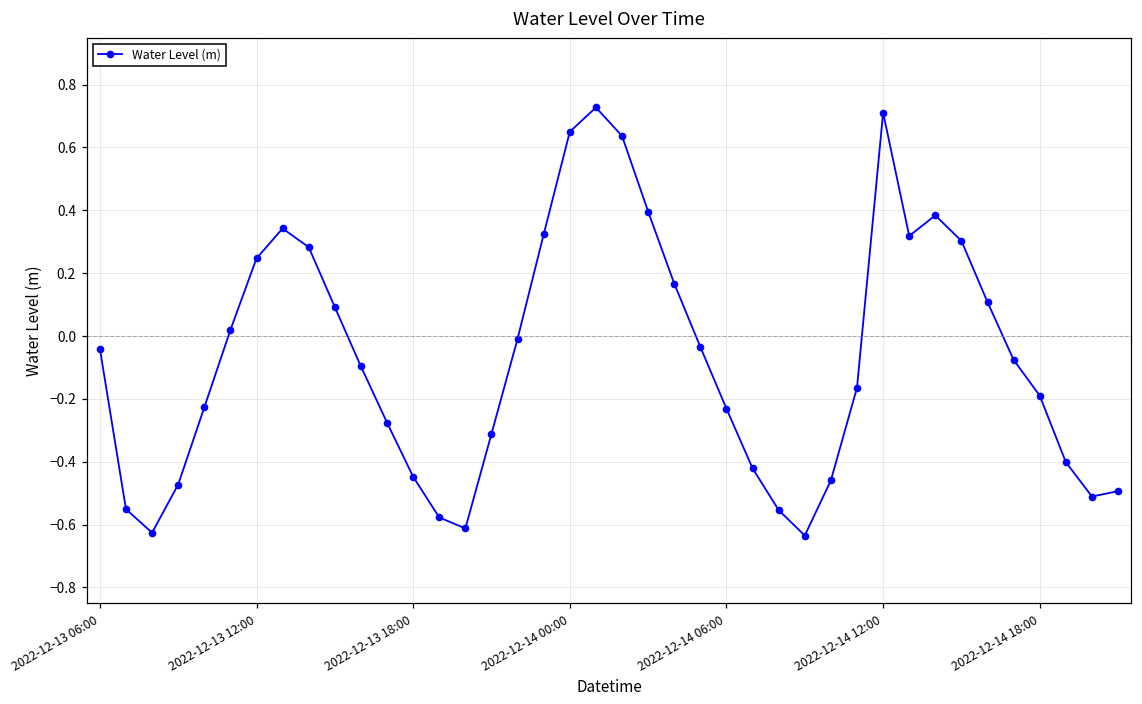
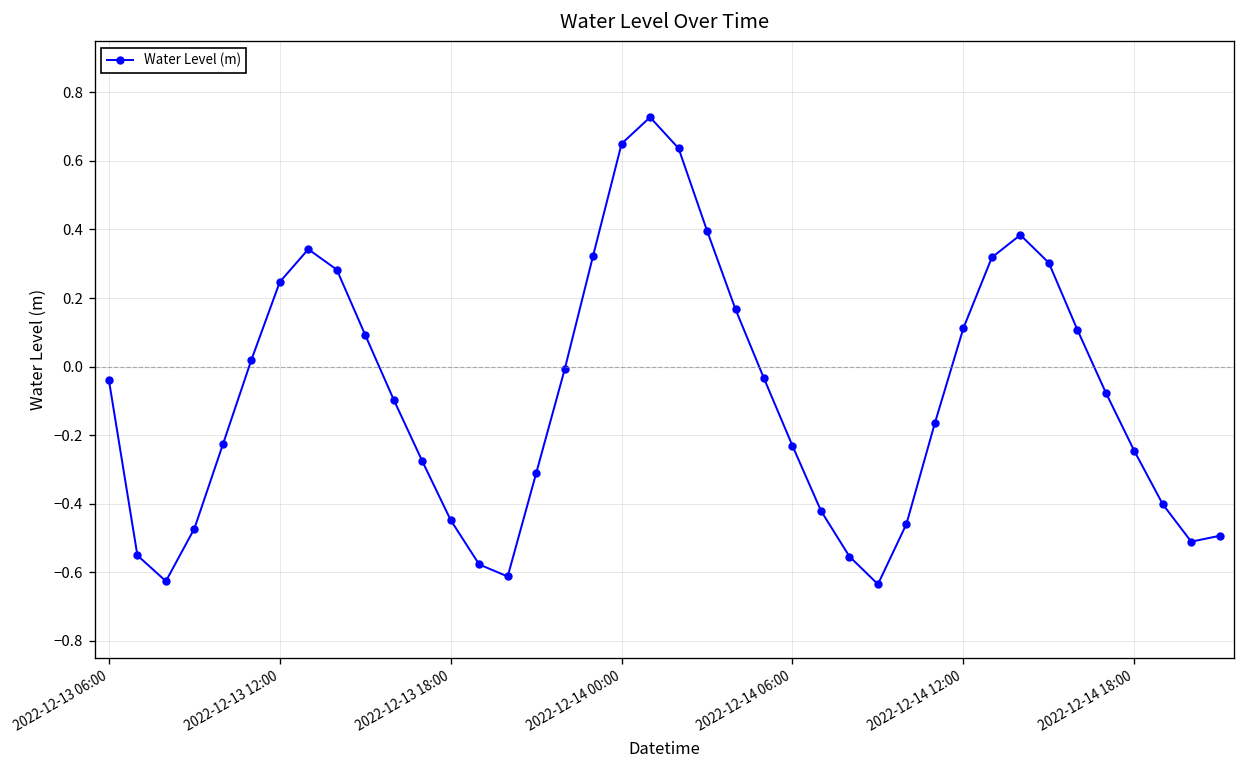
  {
    "2022-12-13 06:00": -0.04,
    "2022-12-13 12:00": 0.25,
    "2022-12-13 18:00": -0.45,
    "2022-12-14 00:00": 0.65,
    "2022-12-14 06:00": -0.23,
-   "2022-12-14 12:00": 0.71,
-   "2022-12-14 18:00": -0.19
+   "2022-12-14 12:00": 0.11,
+   "2022-12-14 18:00": -0.25
  }
